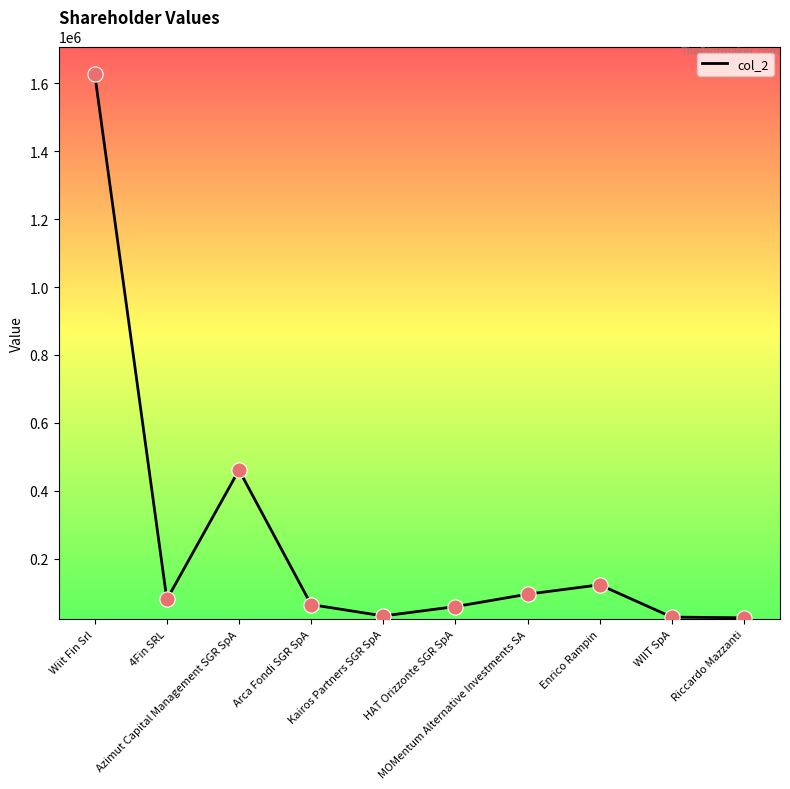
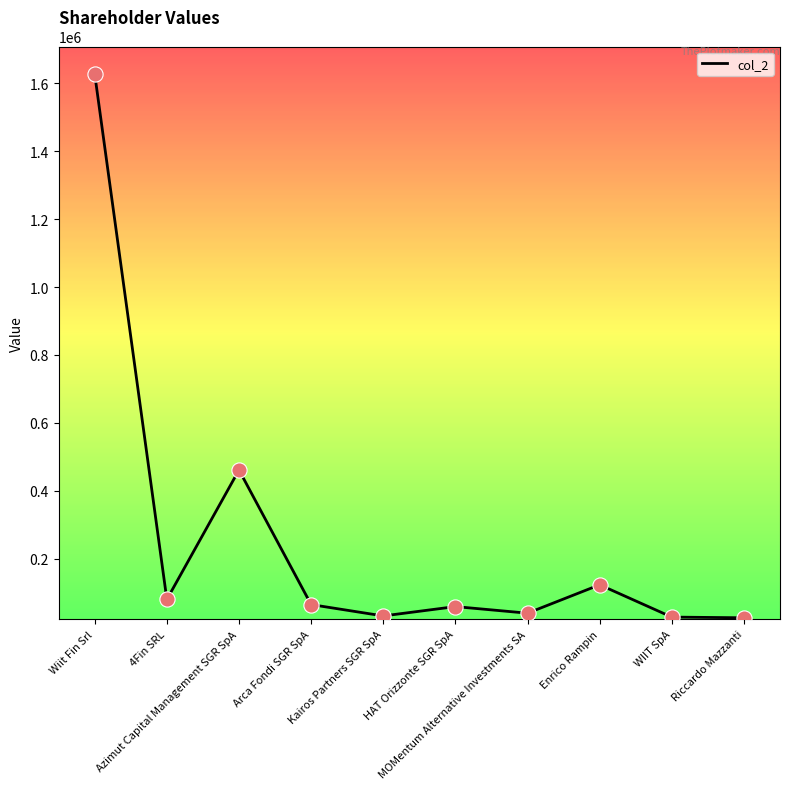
  {
    "Wiit Fin Srl": 1630000,
    "4Fin SRL": 80000,
    "Azimut Capital Management SGR SpA": 460000,
    "Arca Fondi SGR SpA": 60000,
    "Kairos Partners SGR SpA": 30000,
    "HAT Orizzonte SGR SpA": 60000,
-   "MOMentum Alternative Investments SA": 100000,
+   "MOMentum Alternative Investments SA": 40000,
    "Enrico Rampin": 120000,
    "WIIT SpA": 30000,
    "Riccardo Mazzanti": 30000
  }
